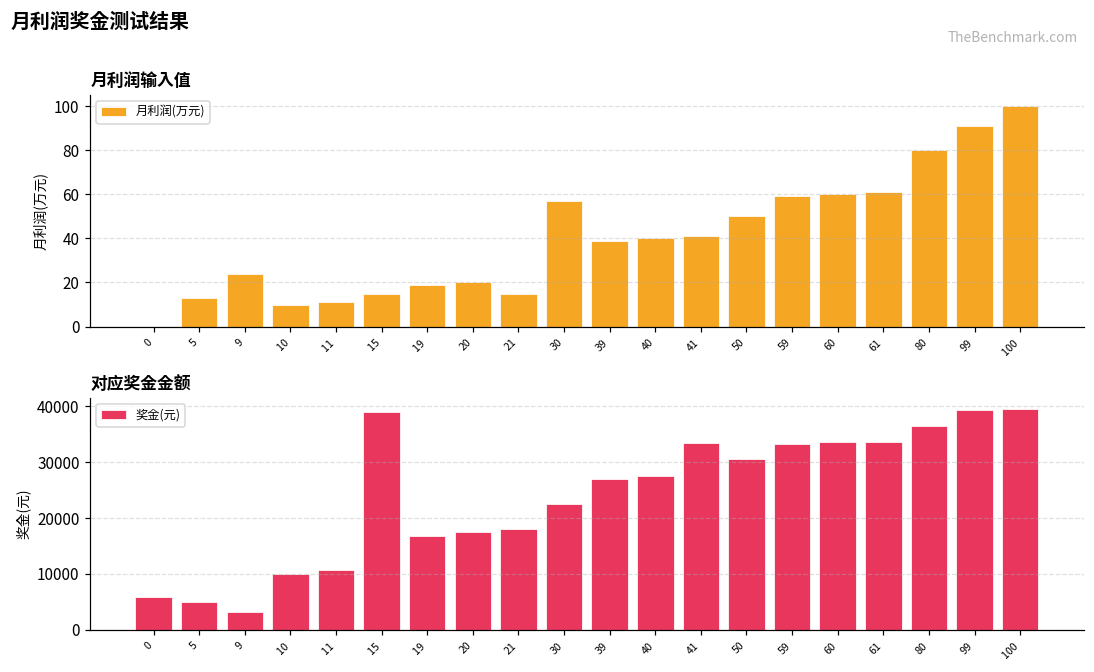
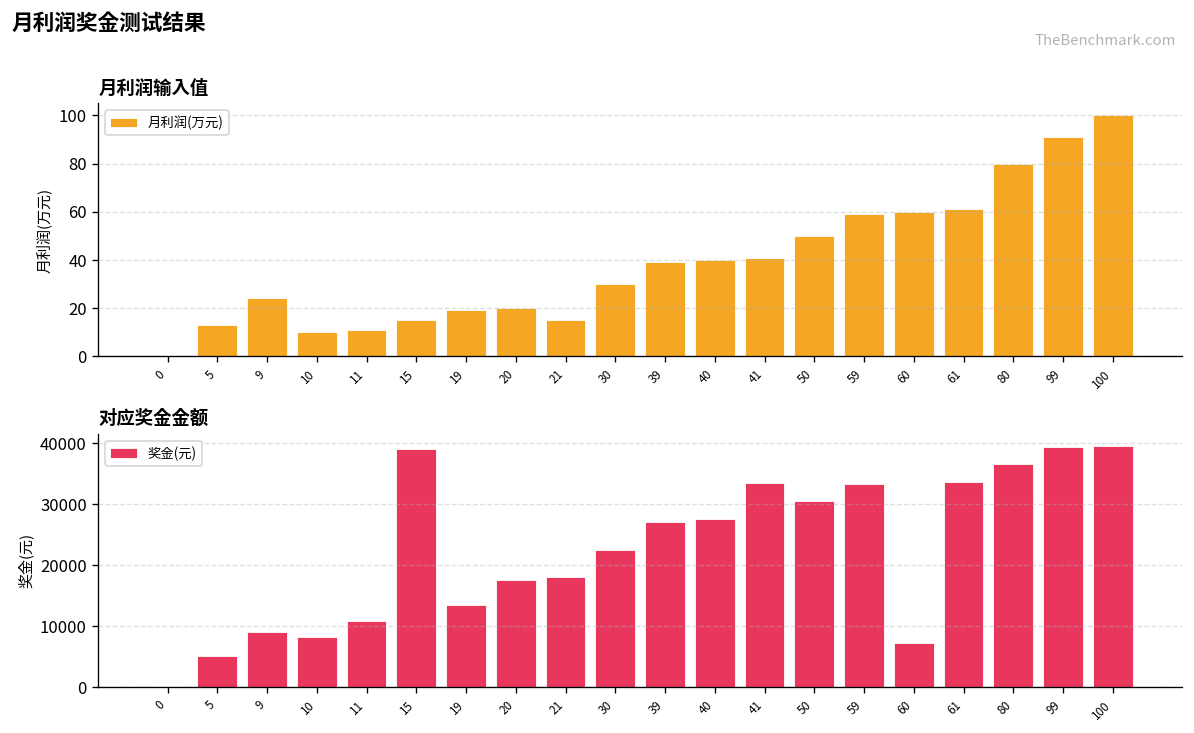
  {
    "月利润输入值": {
      "0": 0,
      "5": 13,
      "9": 24,
      "10": 10,
      "11": 11,
      "15": 15,
      "19": 19,
      "20": 20,
      "21": 15,
-     "30": 57,
+     "30": 30,
      "39": 39,
      "40": 40,
      "41": 41,
      "50": 50,
      "59": 59,
      "60": 60,
      "61": 61,
      "80": 80,
      "99": 91,
      "100": 100
    },
    "对应奖金金额": {
-     "0": 6000,
+     "0": 0,
      "5": 5000,
-     "9": 3000,
-     "10": 10000,
+     "9": 9000,
+     "10": 8000,
      "11": 11000,
      "15": 39000,
-     "19": 17000,
+     "19": 13000,
      "20": 18000,
      "21": 18000,
      "30": 23000,
      "39": 27000,
      "40": 28000,
      "41": 33000,
      "50": 31000,
      "59": 33000,
-     "60": 34000,
+     "60": 7000,
      "61": 34000,
      "80": 37000,
      "99": 39000,
      "100": 40000
    }
  }
